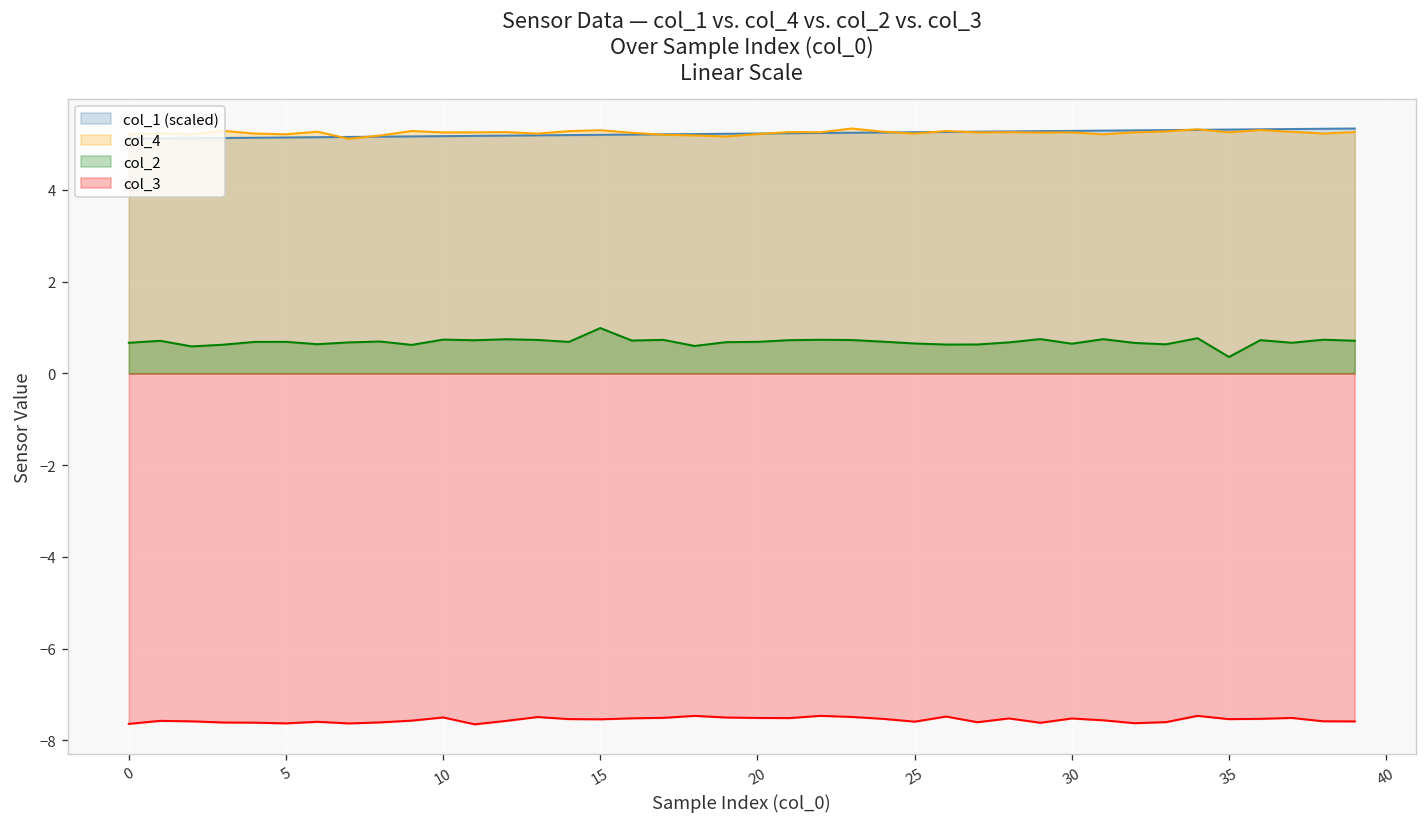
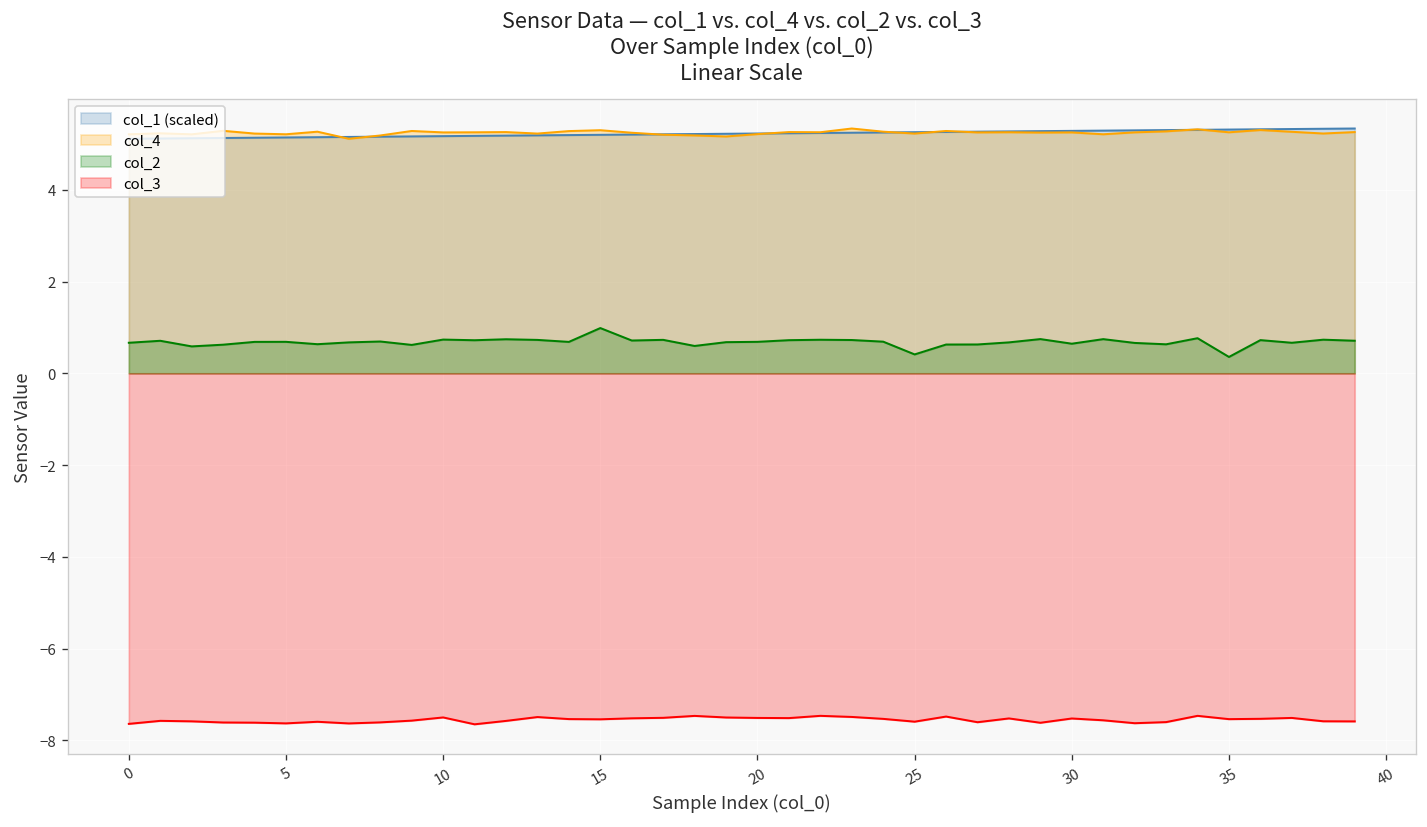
  {
    "col_1 (scaled)": {
      "5": 5.1,
      "10": 5.2,
      "15": 5.2
    },
    "col_4": {
      "5": 5.2,
      "10": 5.2,
      "15": 5.3
    },
    "col_2": {
      "0": 0.7,
      "5": 0.7,
      "10": 0.7,
      "15": 1.0,
      "20": 0.7,
-     "25": 0.7,
+     "25": 0.4,
      "30": 0.6,
      "35": 0.4
    }
  }
